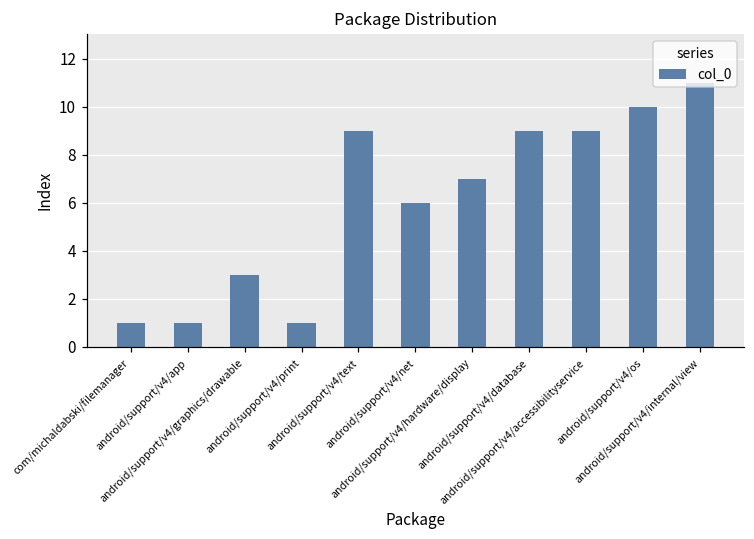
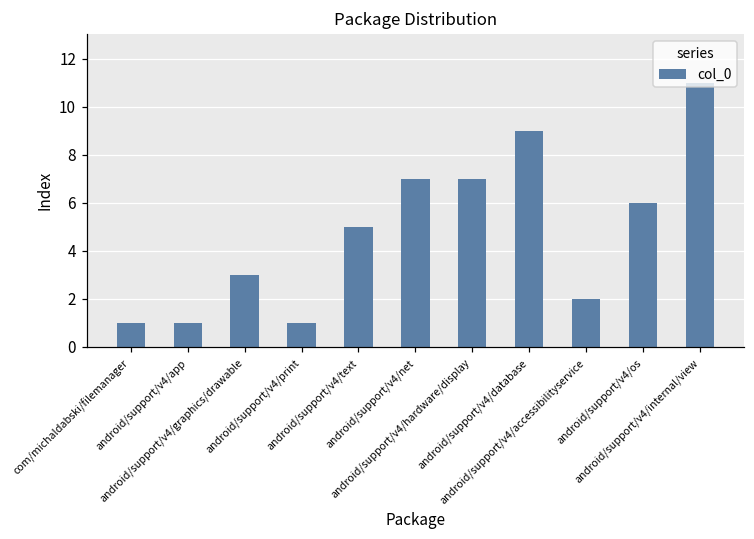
  {
    "com/michaldabski/filemanager": 1,
    "android/support/v4/app": 1,
    "android/support/v4/graphics/drawable": 3,
    "android/support/v4/print": 1,
-   "android/support/v4/text": 9,
-   "android/support/v4/net": 6,
+   "android/support/v4/text": 5,
+   "android/support/v4/net": 7,
    "android/support/v4/hardware/display": 7,
    "android/support/v4/database": 9,
-   "android/support/v4/accessibilityservice": 9,
-   "android/support/v4/os": 10
+   "android/support/v4/accessibilityservice": 2,
+   "android/support/v4/os": 6
  }
